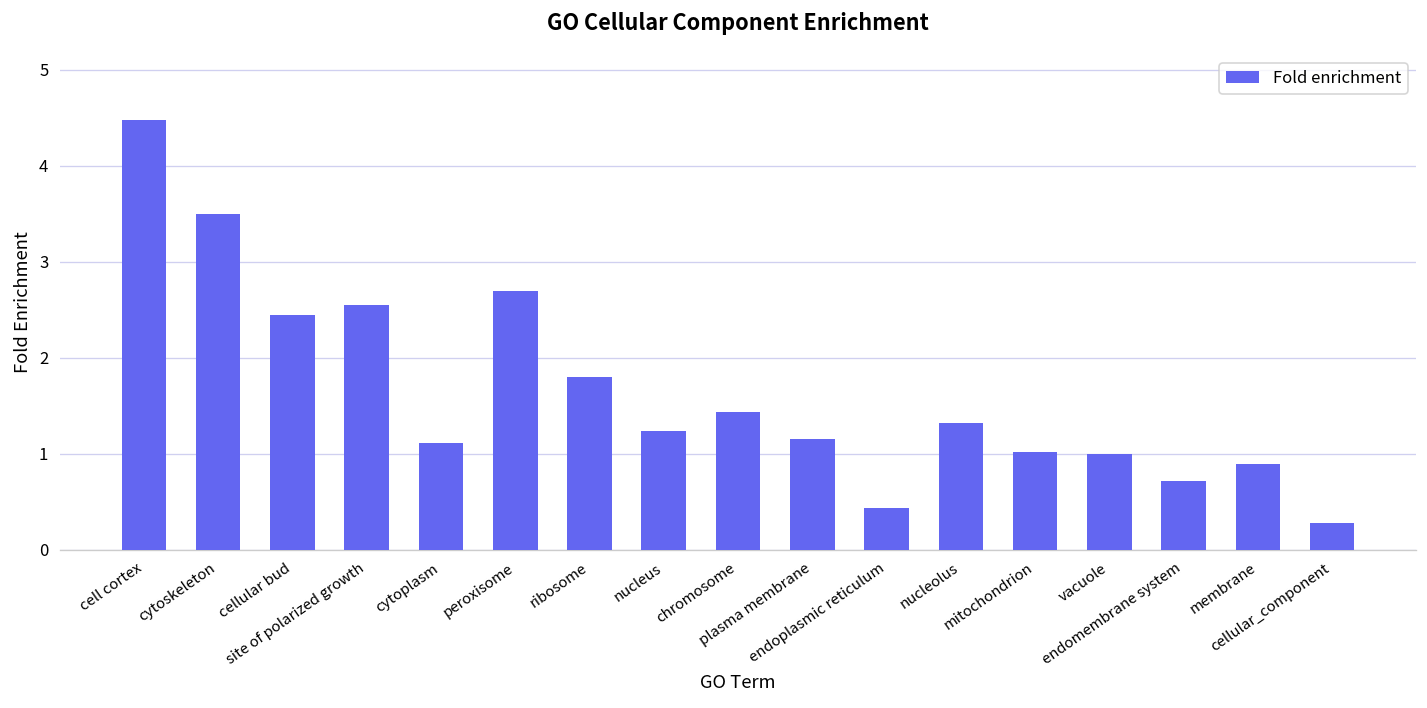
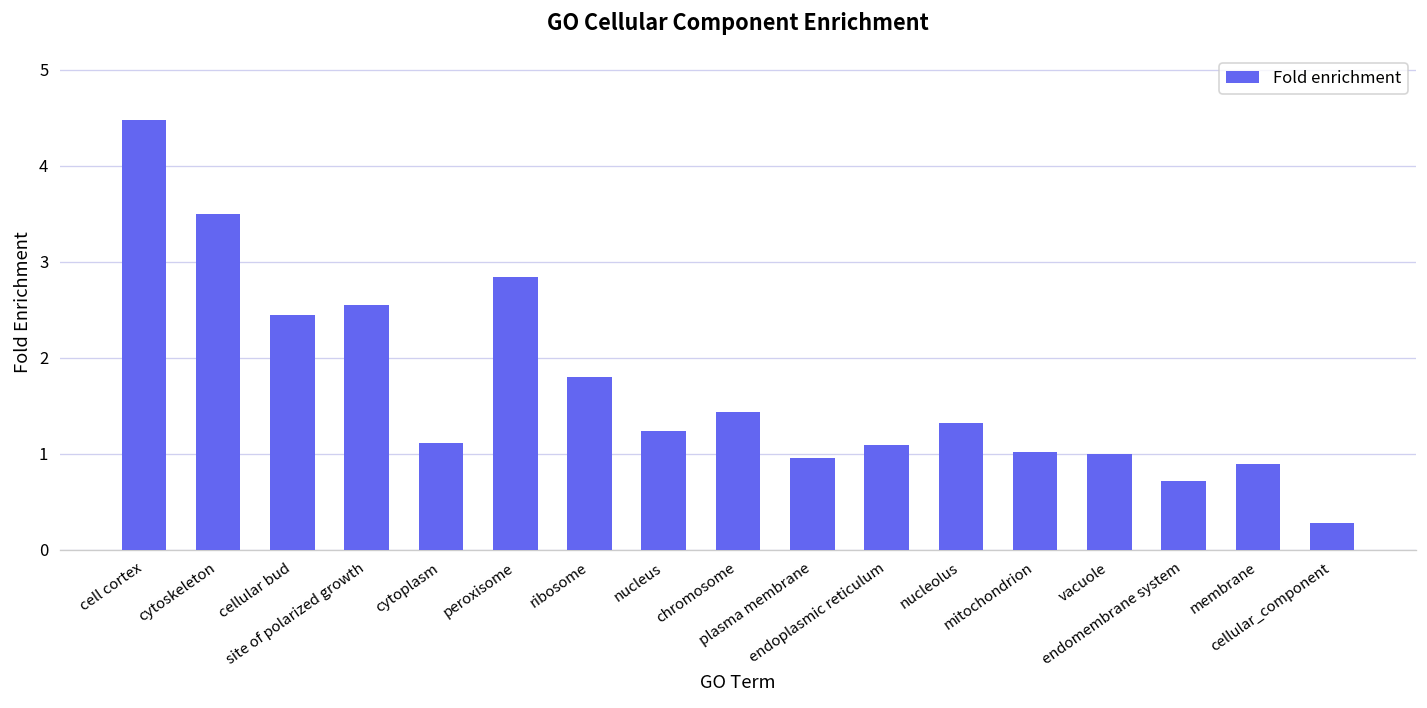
  {
    "cell cortex": 4.5,
    "cytoskeleton": 3.5,
    "cellular bud": 2.4,
    "site of polarized growth": 2.5,
    "cytoplasm": 1.1,
-   "peroxisome": 2.7,
+   "peroxisome": 2.8,
    "ribosome": 1.8,
    "nucleus": 1.2,
    "chromosome": 1.4,
-   "plasma membrane": 1.2,
-   "endoplasmic reticulum": 0.4,
+   "plasma membrane": 1.0,
+   "endoplasmic reticulum": 1.1,
    "nucleolus": 1.3,
    "mitochondrion": 1.0,
    "vacuole": 1.0,
    "endomembrane system": 0.7,
    "membrane": 0.9,
    "cellular_component": 0.3
  }
